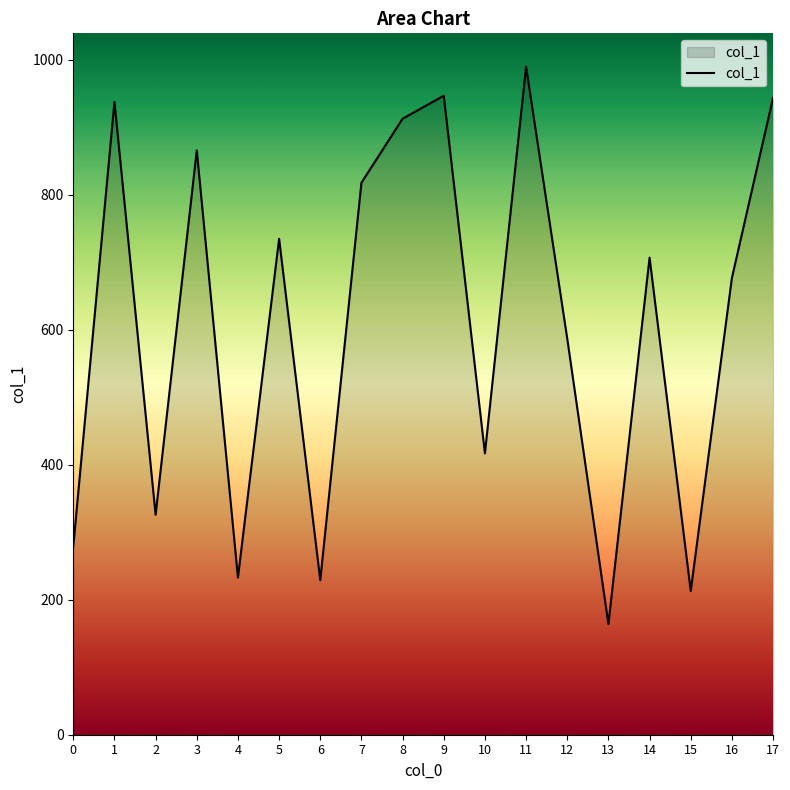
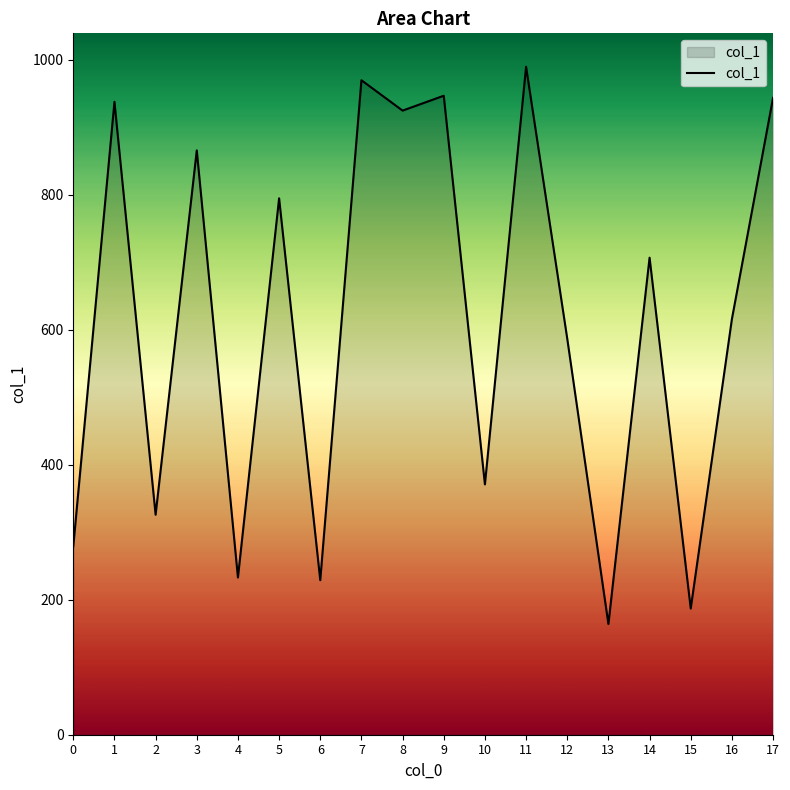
  {
    "0": 280,
    "1": 940,
    "2": 330,
    "3": 870,
    "4": 230,
-   "5": 740,
+   "5": 800,
    "6": 230,
-   "7": 820,
-   "8": 910,
+   "7": 970,
+   "8": 930,
    "9": 950,
-   "10": 420,
+   "10": 370,
    "11": 990,
    "12": 590,
    "13": 160,
    "14": 710,
-   "15": 210,
-   "16": 680,
+   "15": 190,
+   "16": 620,
    "17": 940
  }
